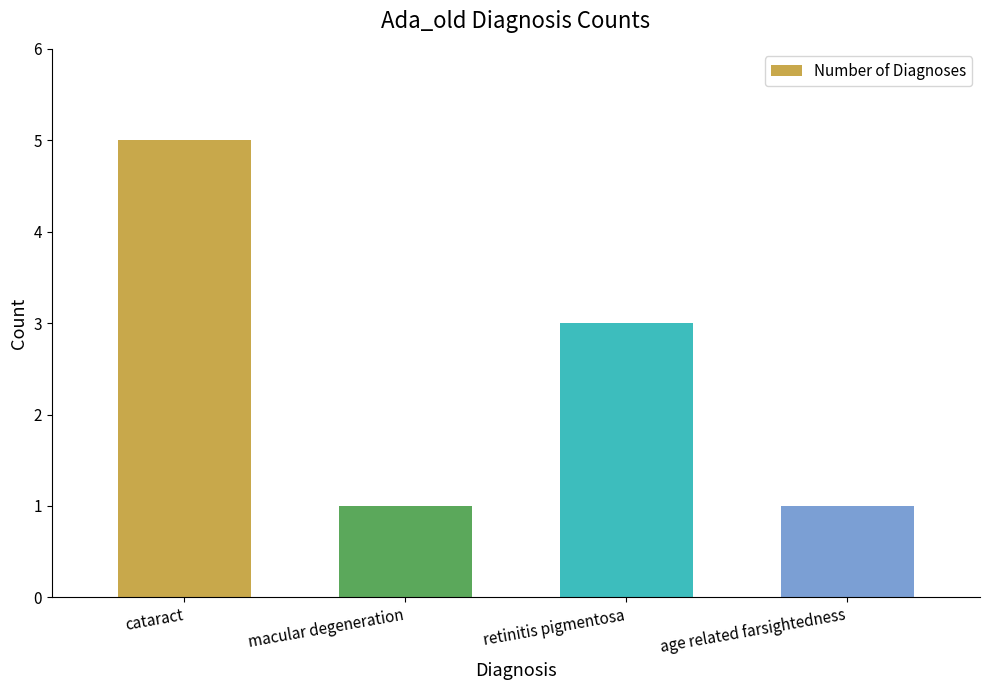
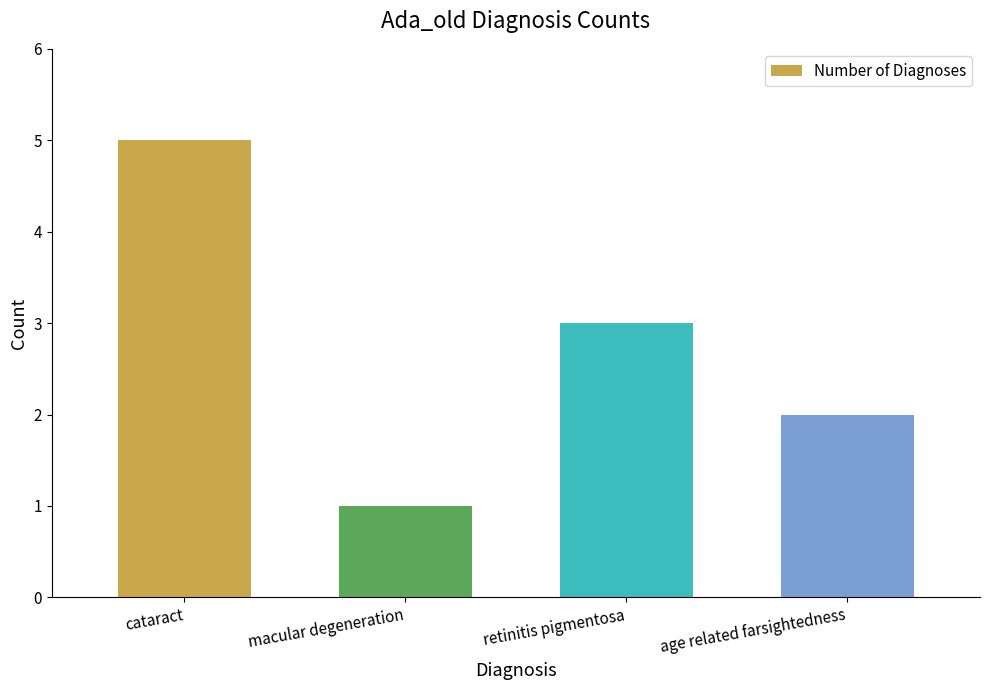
  {
    "cataract": 5,
    "macular degeneration": 1,
    "retinitis pigmentosa": 3,
-   "age related farsightedness": 1
+   "age related farsightedness": 2
  }
